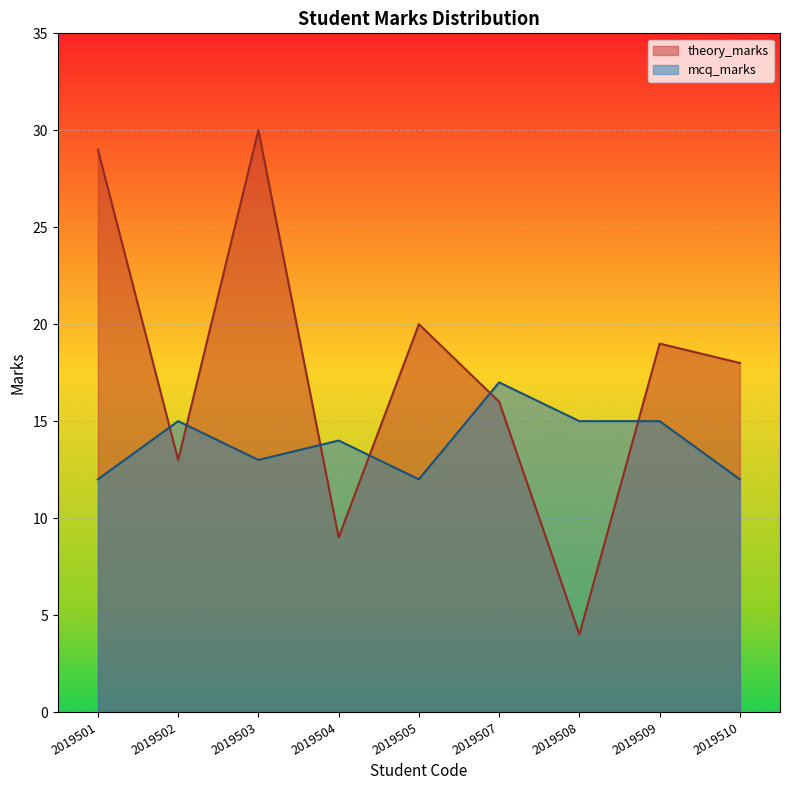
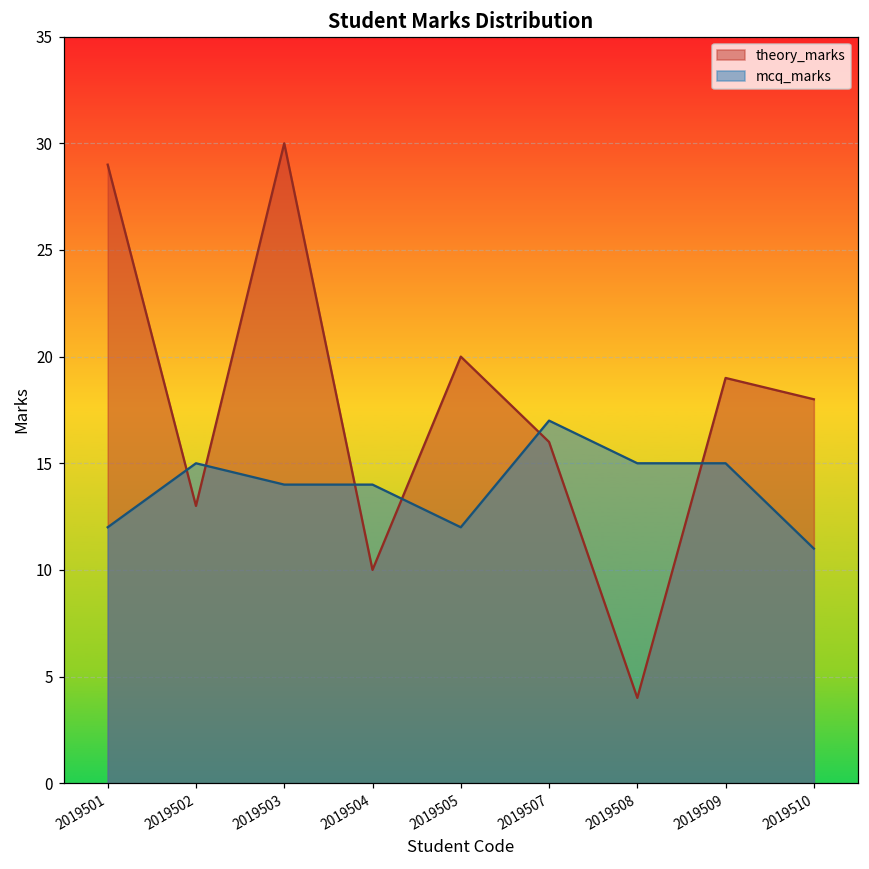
  {
    "theory_marks": {
      "2019501": 29,
      "2019502": 13,
      "2019503": 30,
-     "2019504": 9,
+     "2019504": 10,
      "2019505": 20,
      "2019507": 16,
      "2019508": 4,
      "2019509": 19,
      "2019510": 18
    },
    "mcq_marks": {
      "2019501": 12,
      "2019502": 15,
-     "2019503": 13,
+     "2019503": 14,
      "2019504": 14,
      "2019505": 12,
      "2019507": 17,
      "2019508": 15,
      "2019509": 15,
-     "2019510": 12
+     "2019510": 11
    }
  }
